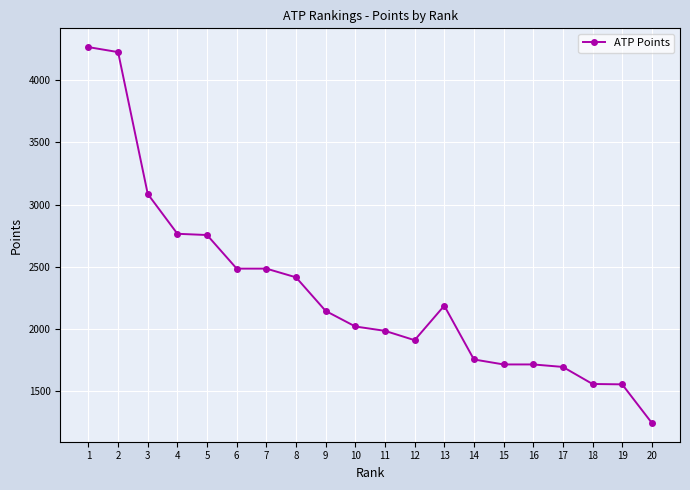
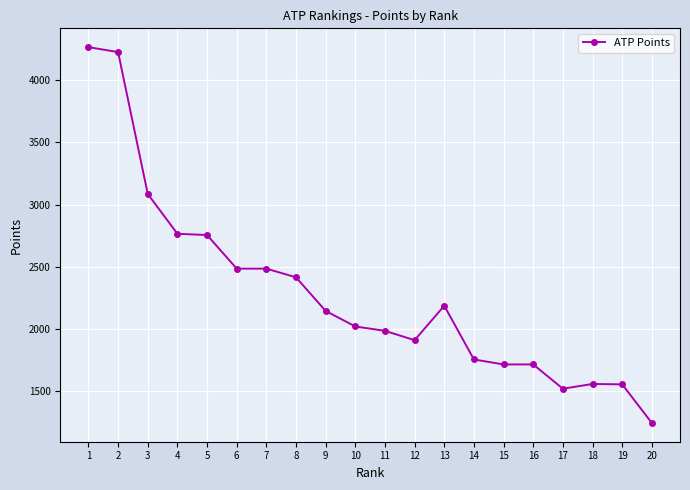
  {
    "1": 4270,
    "2": 4230,
    "3": 3090,
    "4": 2770,
    "5": 2760,
    "6": 2490,
    "7": 2490,
    "8": 2420,
    "9": 2150,
    "10": 2020,
    "11": 1990,
    "12": 1910,
    "13": 2190,
    "14": 1760,
    "15": 1720,
    "16": 1720,
-   "17": 1700,
+   "17": 1520,
    "18": 1560,
    "19": 1560,
    "20": 1250
  }
